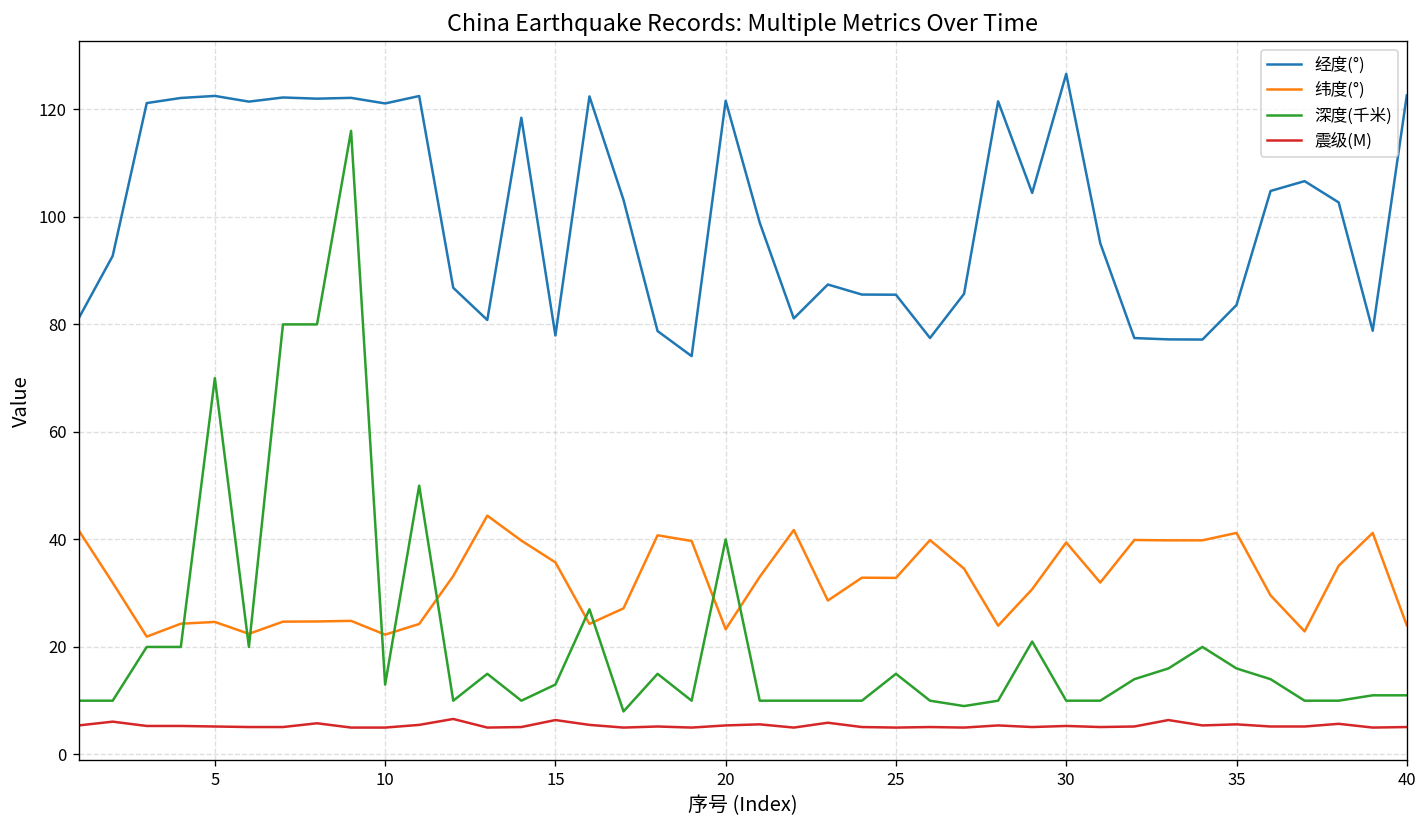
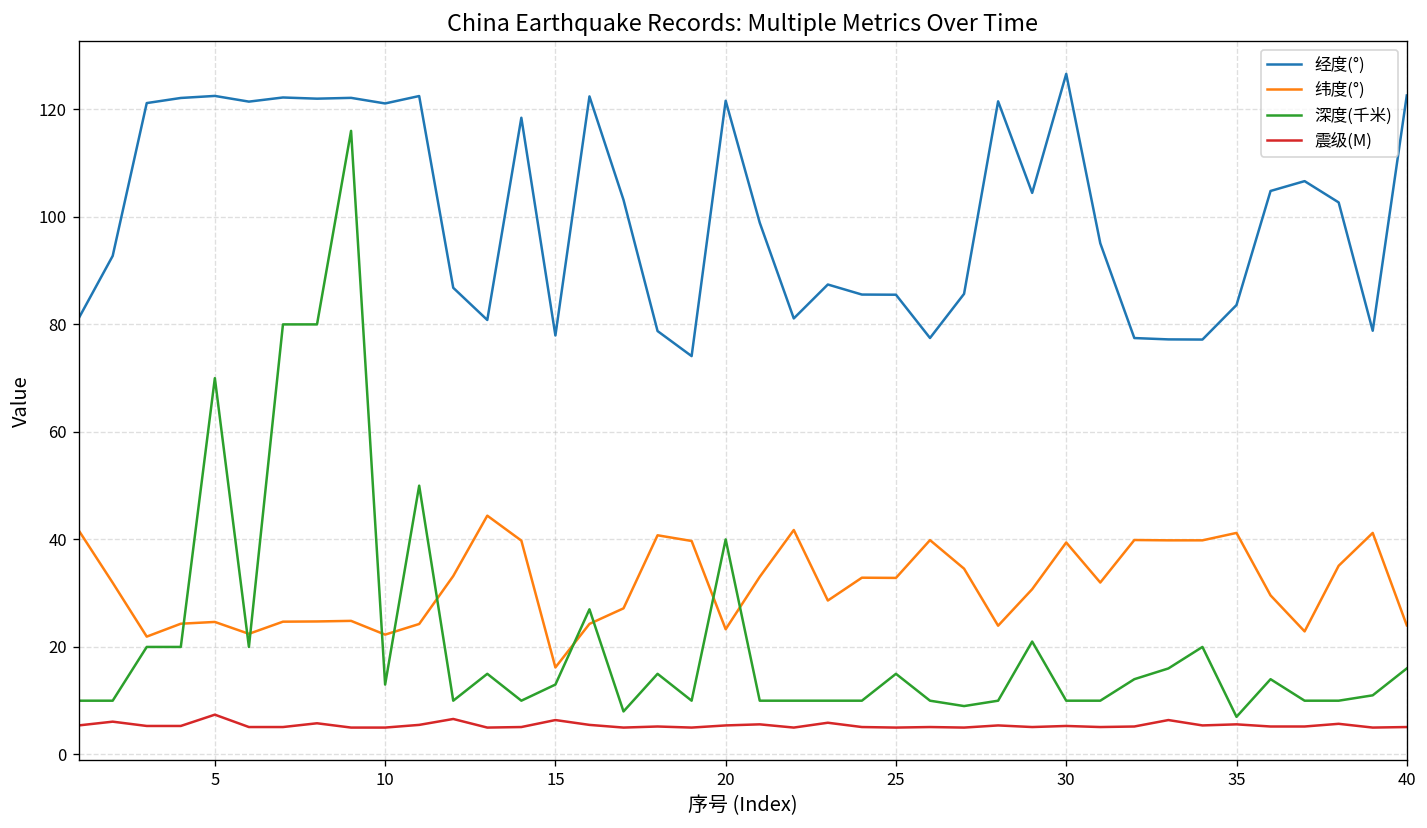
  {
    "经度(°)": {
      "5": 123,
      "10": 121,
      "15": 78,
      "20": 122,
      "25": 86,
      "30": 127,
      "35": 84,
      "40": 123
    },
    "纬度(°)": {
      "5": 25,
      "10": 22,
-     "15": 36,
+     "15": 16,
      "20": 23,
      "25": 33,
      "30": 39,
      "35": 41,
      "40": 24
    },
    "深度(千米)": {
      "5": 70,
      "10": 13,
      "15": 13,
      "20": 40,
      "25": 15,
      "30": 10,
-     "35": 16,
-     "40": 11
+     "35": 7,
+     "40": 16
    },
    "震级(M)": {
-     "5": 5,
+     "5": 7,
      "10": 5,
      "15": 6,
      "20": 5,
      "25": 5,
      "30": 5,
      "35": 6,
      "40": 5
    }
  }
